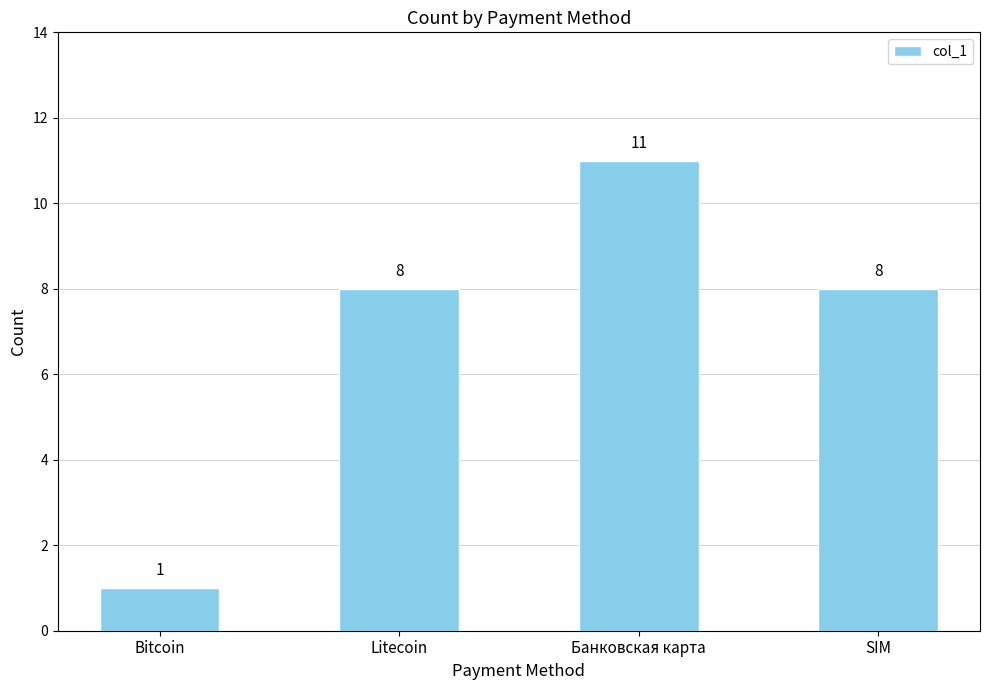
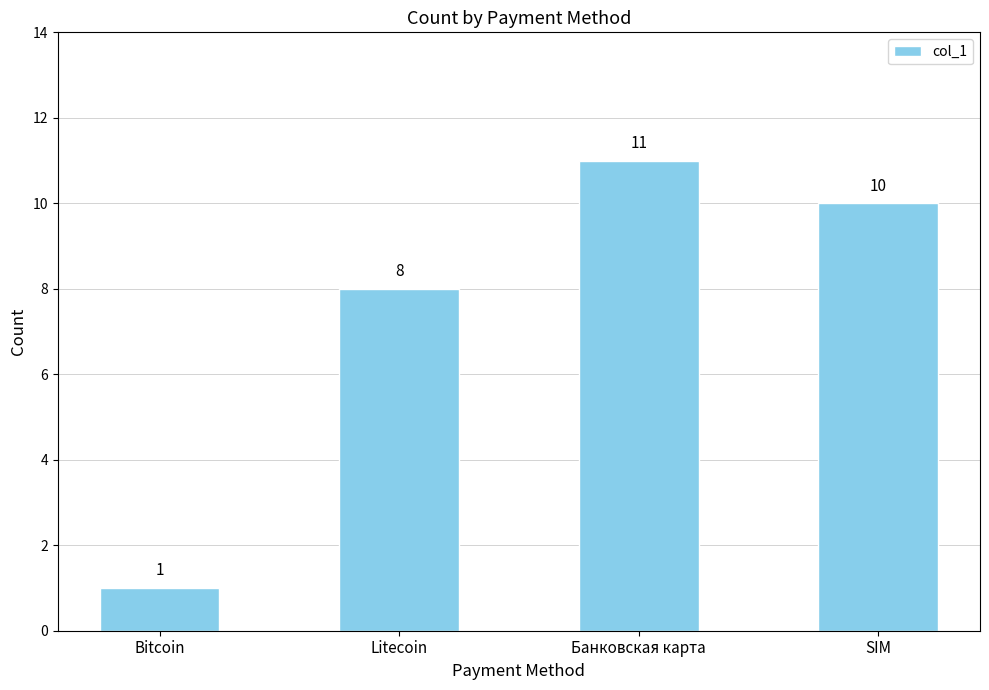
  {
    "Bitcoin": 1,
    "Litecoin": 8,
    "Банковская карта": 11,
-   "SIM": 8
+   "SIM": 10
  }
